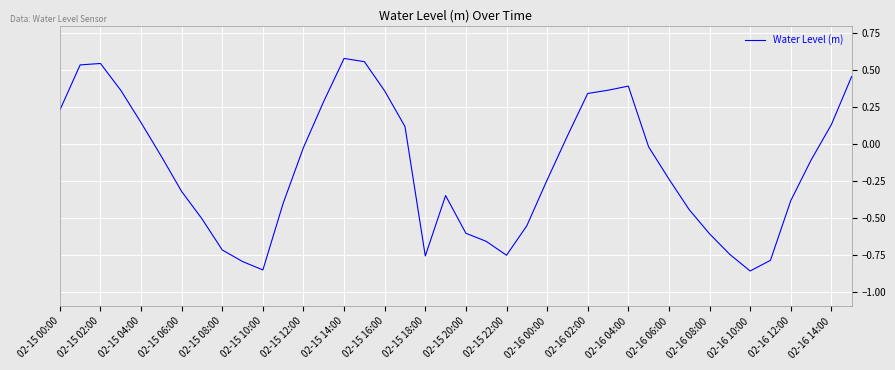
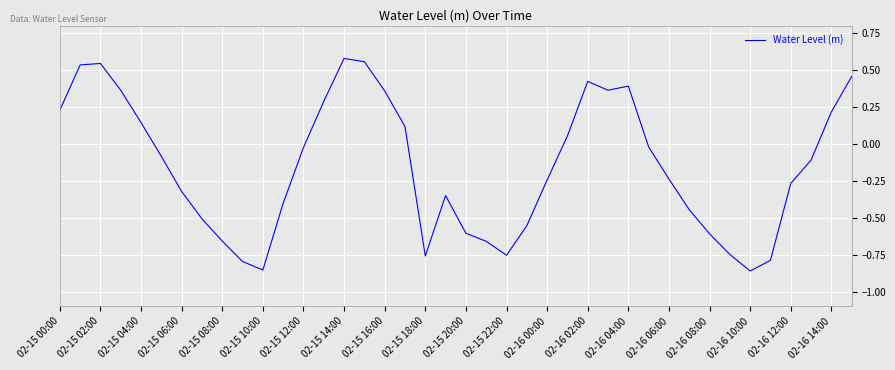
  {
    "02-15 00:00": 0.23,
    "02-15 02:00": 0.54,
    "02-15 04:00": 0.14,
    "02-15 06:00": -0.32,
-   "02-15 08:00": -0.72,
+   "02-15 08:00": -0.66,
    "02-15 10:00": -0.85,
    "02-15 12:00": -0.03,
    "02-15 14:00": 0.58,
    "02-15 16:00": 0.36,
    "02-15 18:00": -0.76,
    "02-15 20:00": -0.61,
    "02-15 22:00": -0.75,
    "02-16 00:00": -0.25,
-   "02-16 02:00": 0.34,
+   "02-16 02:00": 0.42,
    "02-16 04:00": 0.39,
    "02-16 06:00": -0.24,
    "02-16 08:00": -0.61,
    "02-16 10:00": -0.86,
-   "02-16 12:00": -0.39,
-   "02-16 14:00": 0.13
+   "02-16 12:00": -0.27,
+   "02-16 14:00": 0.22
  }
